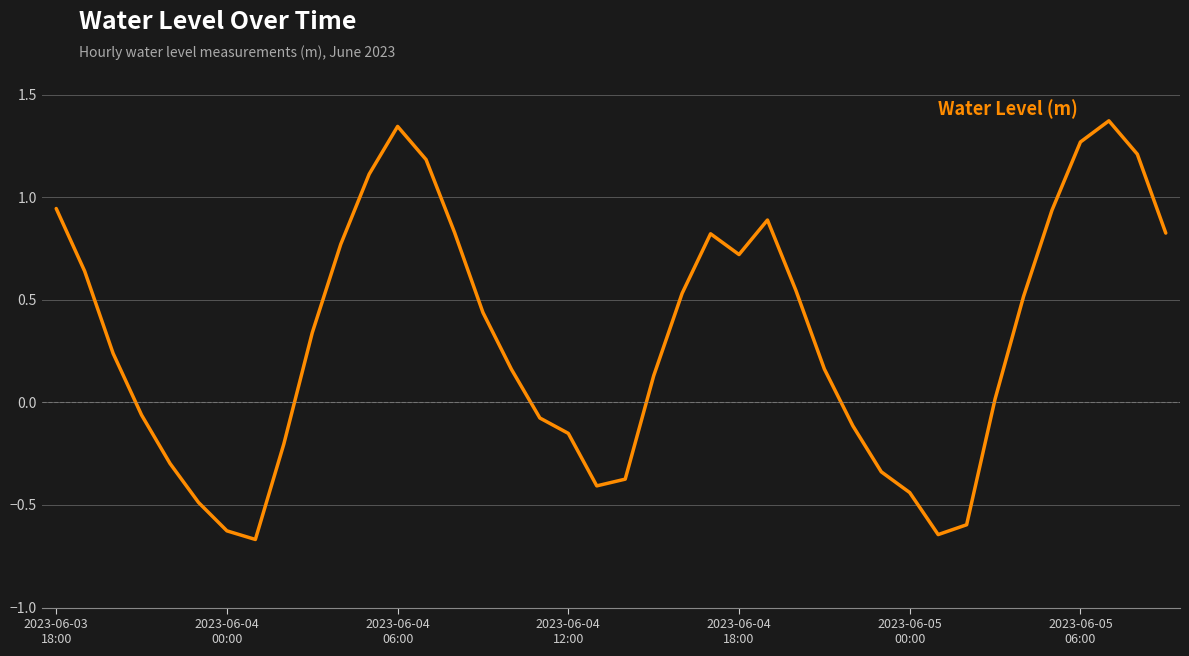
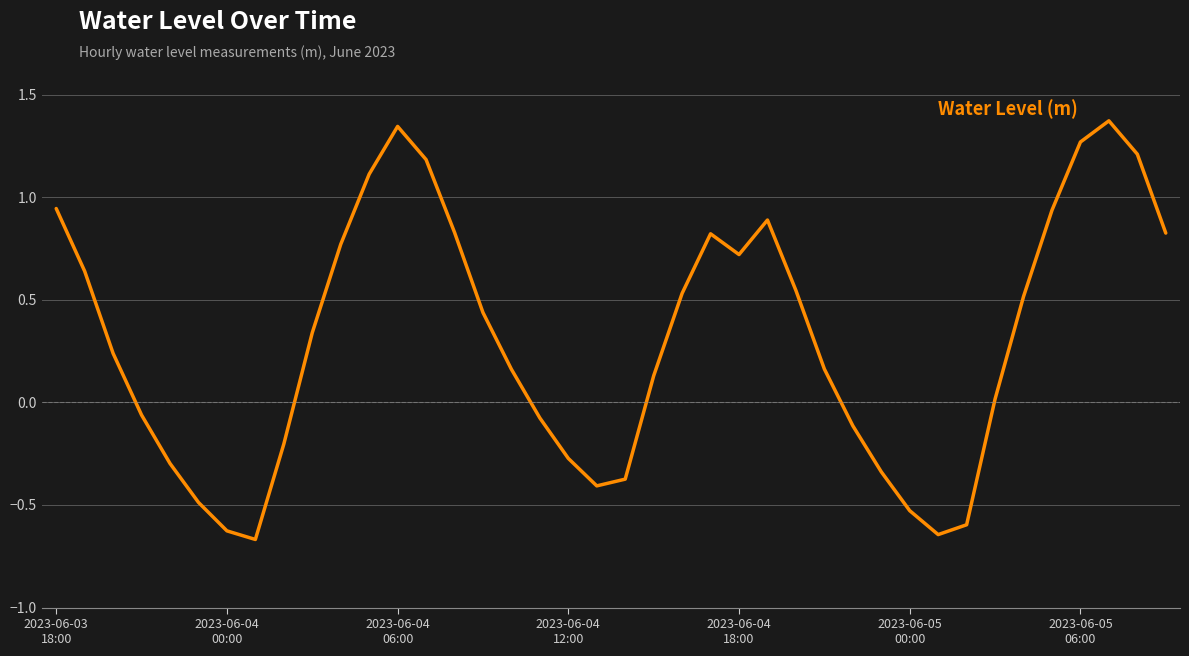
  {
    "2023-06-03 18:00": 0.94,
    "2023-06-04 00:00": -0.63,
    "2023-06-04 06:00": 1.34,
-   "2023-06-04 12:00": -0.15,
+   "2023-06-04 12:00": -0.27,
    "2023-06-04 18:00": 0.72,
-   "2023-06-05 00:00": -0.44,
+   "2023-06-05 00:00": -0.53,
    "2023-06-05 06:00": 1.27
  }
